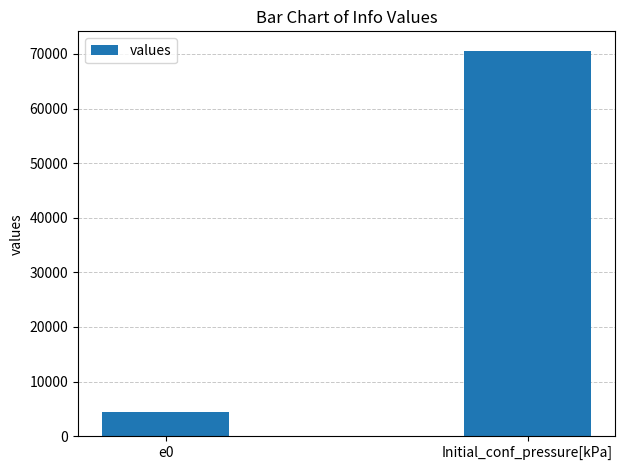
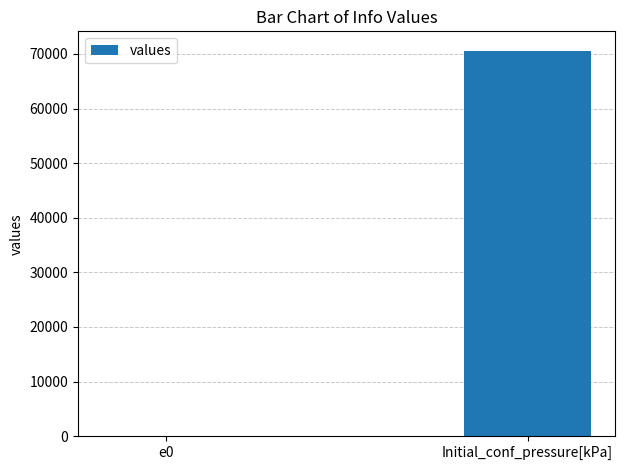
  {
-   "e0": 4000,
+   "e0": 0,
    "Initial_conf_pressure[kPa]": 71000
  }
